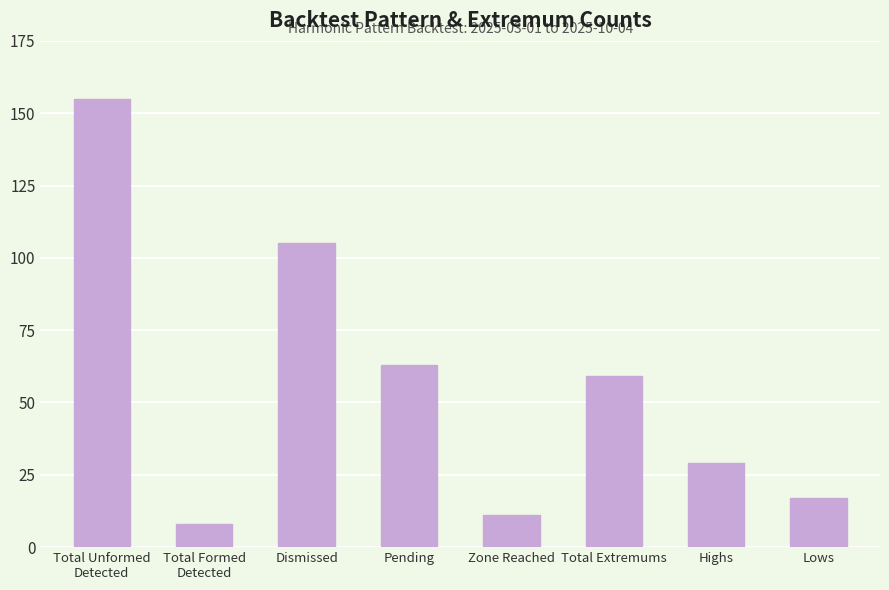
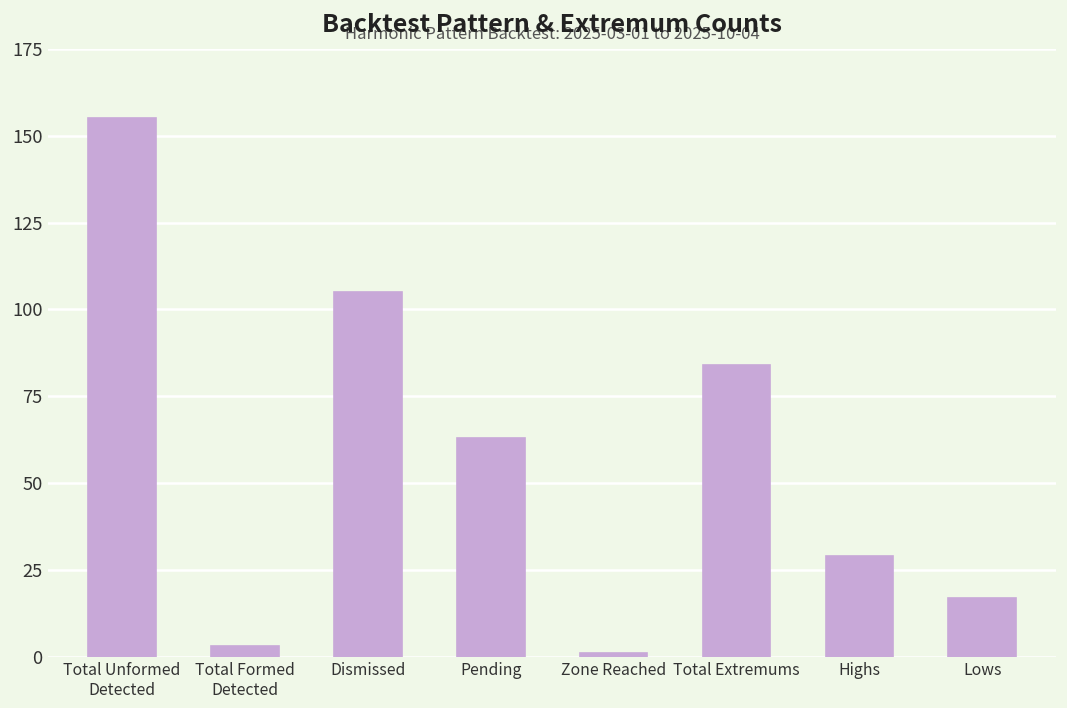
  {
    "Total Unformed Detected": 155,
-   "Total Formed Detected": 8,
+   "Total Formed Detected": 3,
    "Dismissed": 105,
    "Pending": 63,
-   "Zone Reached": 11,
-   "Total Extremums": 59,
+   "Zone Reached": 1,
+   "Total Extremums": 84,
    "Highs": 29,
    "Lows": 17
  }
